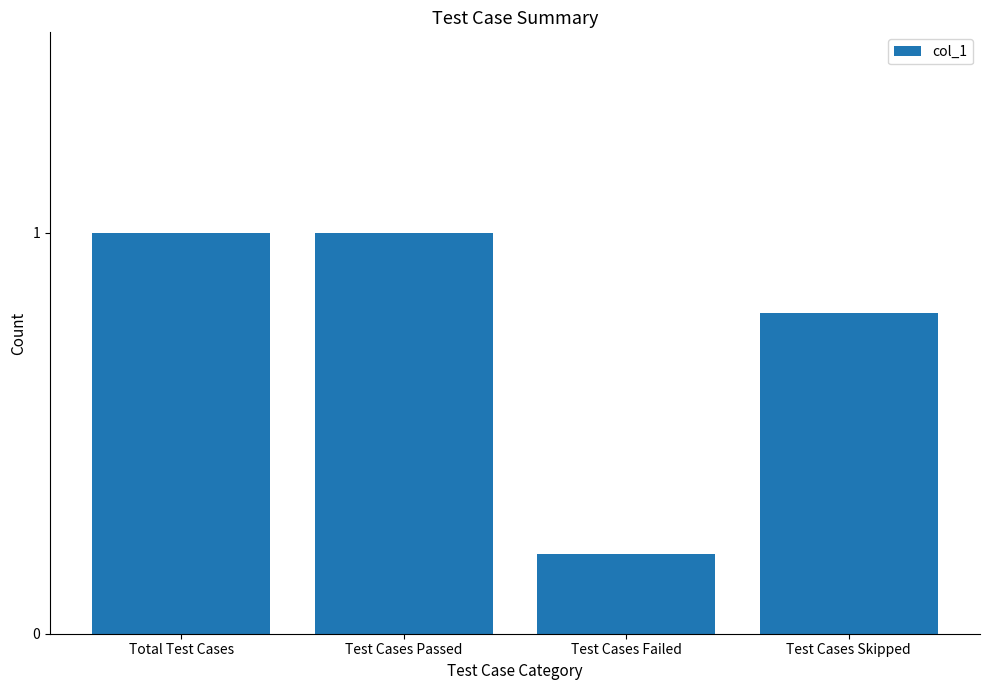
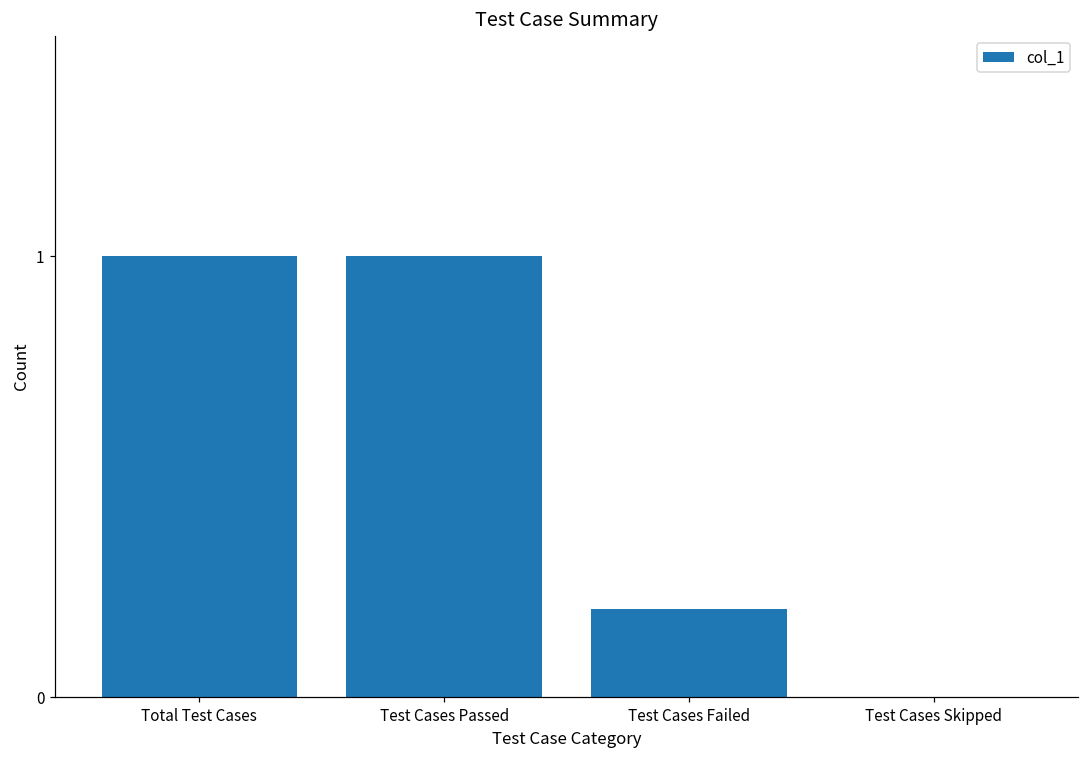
  {
    "Total Test Cases": 1.0,
    "Test Cases Passed": 1.0,
    "Test Cases Failed": 0.2,
-   "Test Cases Skipped": 0.8
+   "Test Cases Skipped": 0.0
  }
